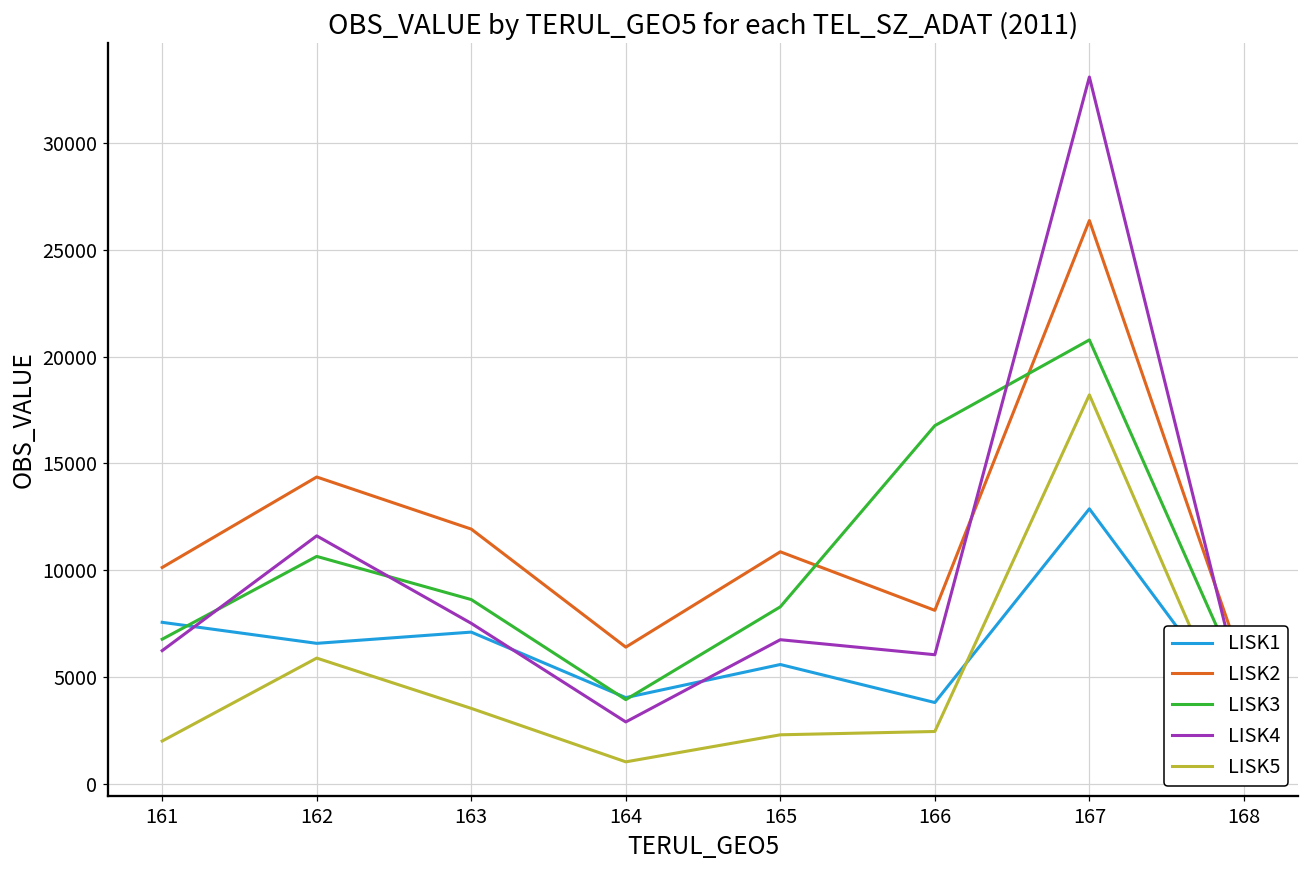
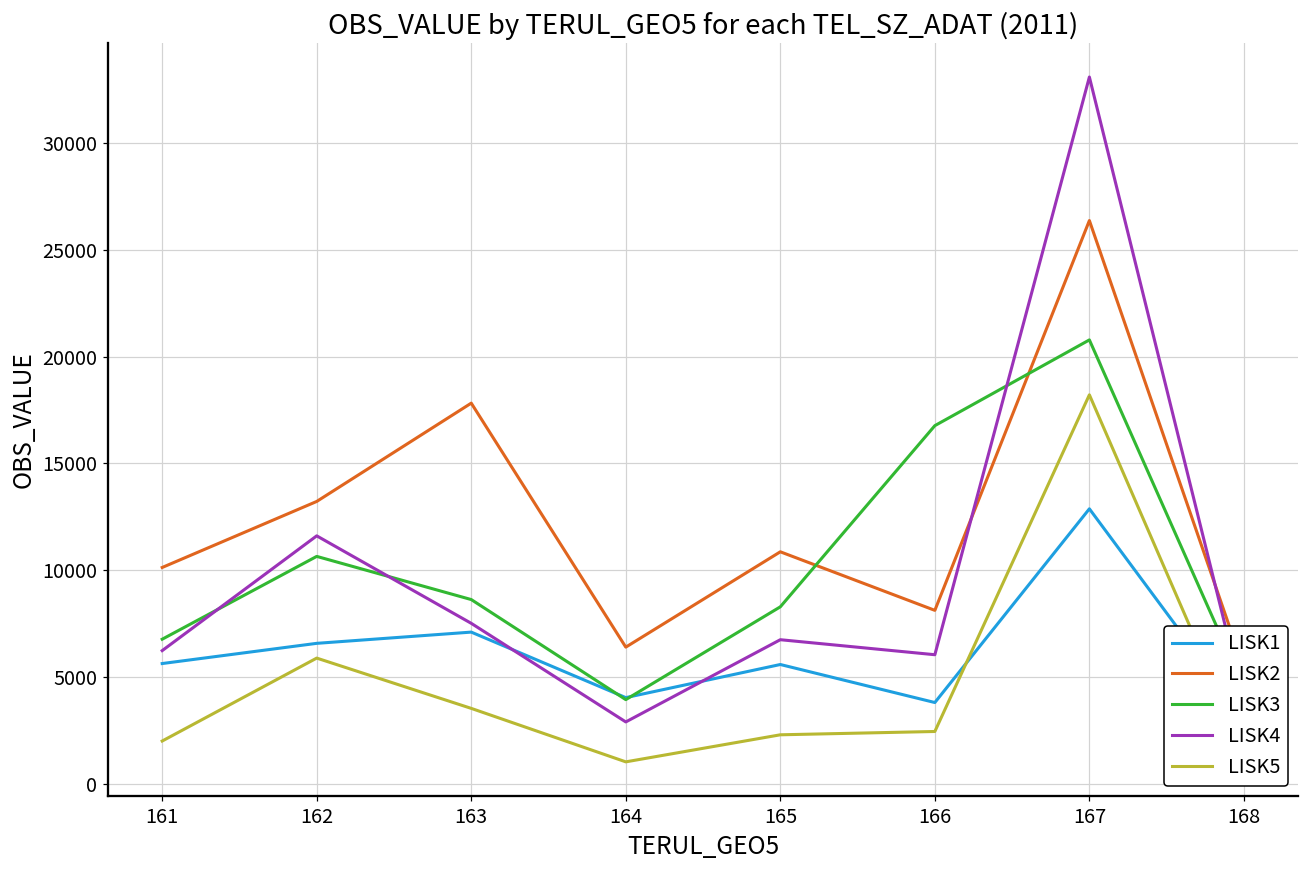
  {
    "LISK1": {
-     "161": 7600,
+     "161": 5600,
      "162": 6600,
      "163": 7100,
      "165": 5600,
      "166": 3800,
      "167": 12900
    },
    "LISK2": {
      "161": 10100,
-     "162": 14400,
-     "163": 11900,
+     "162": 13200,
+     "163": 17800,
      "164": 6400,
      "165": 10900,
      "166": 8100,
      "167": 26400
    },
    "LISK3": {
      "161": 6800,
      "162": 10600,
      "163": 8600,
      "165": 8300,
      "166": 16800,
      "167": 20800
    },
    "LISK4": {
      "161": 6200,
      "162": 11600,
      "163": 7500,
      "164": 2900,
      "165": 6700,
      "166": 6000,
      "167": 33100
    },
    "LISK5": {
      "161": 2000,
      "162": 5900,
      "163": 3500,
      "164": 1000,
      "165": 2300,
      "166": 2400,
      "167": 18200
    }
  }
